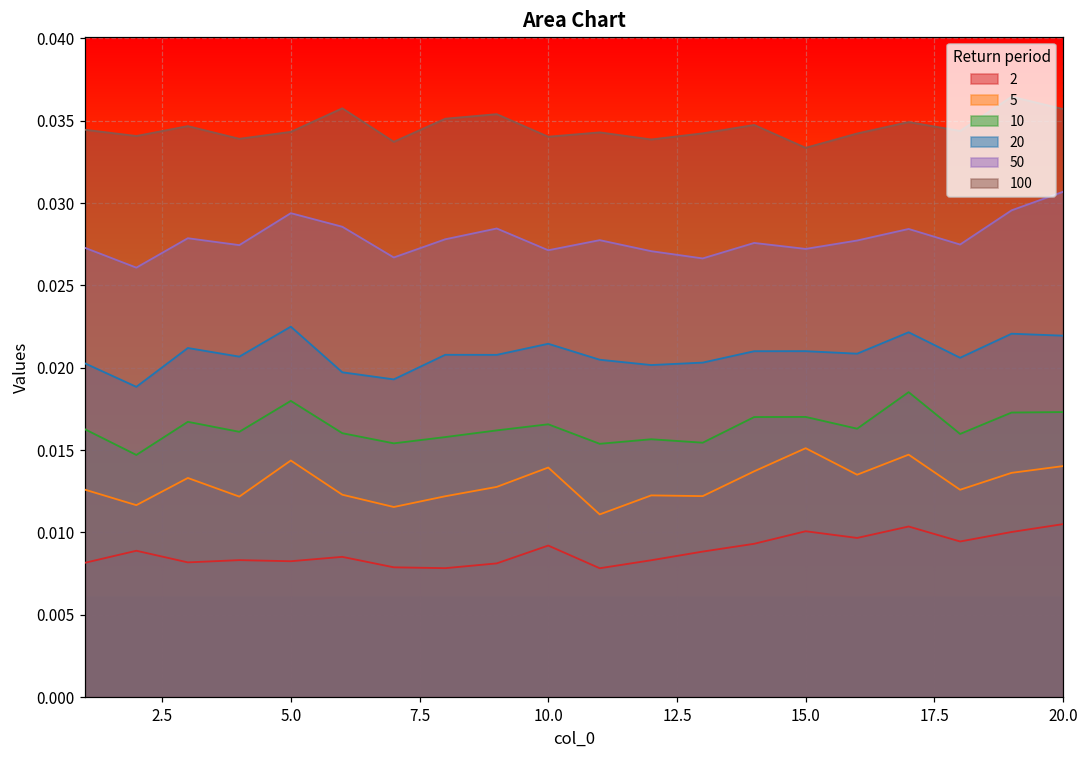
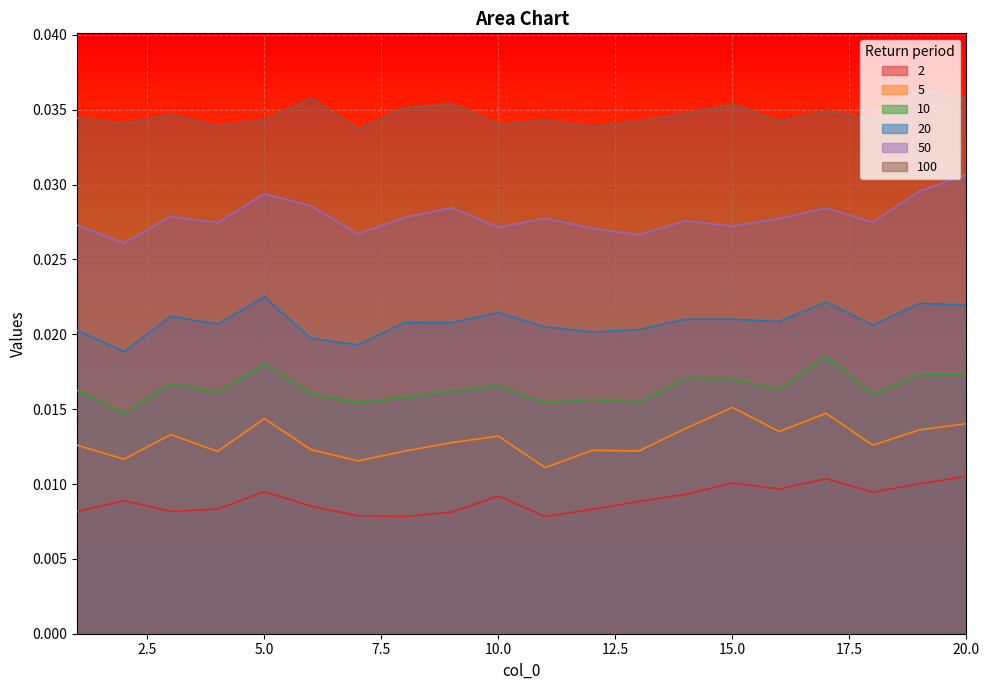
  {
    "2": {
-     "5.0": 0.0082,
+     "5.0": 0.0095,
      "10.0": 0.0092,
      "15.0": 0.0101,
      "20.0": 0.0105
    },
    "5": {
      "5.0": 0.0144,
-     "10.0": 0.0139,
+     "10.0": 0.0132,
      "15.0": 0.0151,
      "20.0": 0.0140
    },
    "10": {
      "5.0": 0.0180,
      "10.0": 0.0166,
      "15.0": 0.0170,
      "20.0": 0.0173
    },
    "20": {
      "5.0": 0.0225,
      "10.0": 0.0215,
      "15.0": 0.0210,
      "20.0": 0.0219
    },
    "50": {
      "5.0": 0.0294,
      "10.0": 0.0271,
      "15.0": 0.0272,
      "20.0": 0.0307
    },
    "100": {
      "5.0": 0.0343,
      "10.0": 0.0340,
-     "15.0": 0.0334,
+     "15.0": 0.0354,
      "20.0": 0.0357
    }
  }
